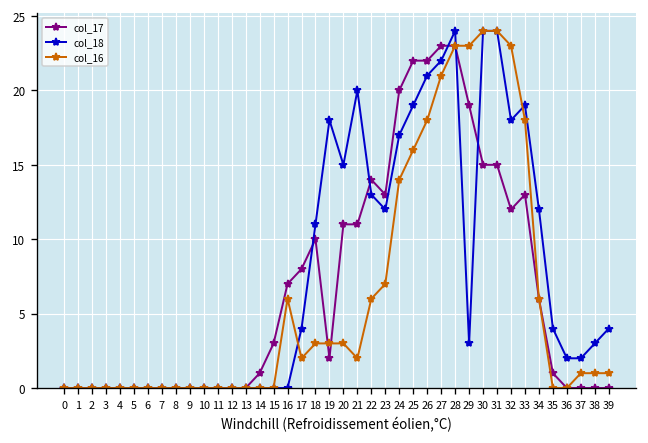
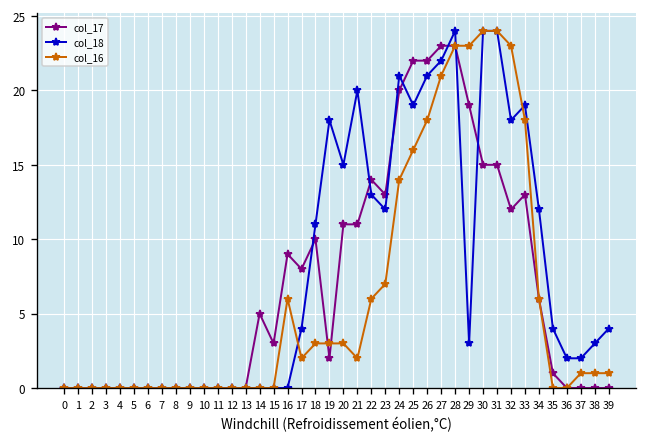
  {
    "col_17": {
-     "14": 1,
+     "14": 5,
      "15": 3,
-     "16": 7,
+     "16": 9,
      "17": 8,
      "18": 10,
      "19": 2,
      "20": 11,
      "21": 11,
      "22": 14,
      "23": 13,
      "24": 20,
      "25": 22,
      "26": 22,
      "27": 23,
      "29": 19,
      "30": 15,
      "31": 15,
      "32": 12,
      "33": 13,
      "35": 1,
      "37": 0,
      "38": 0,
      "39": 0
    },
    "col_18": {
      "16": 0,
      "17": 4,
      "18": 11,
      "19": 18,
      "20": 15,
      "21": 20,
      "22": 13,
      "23": 12,
-     "24": 17,
+     "24": 21,
      "25": 19,
      "26": 21,
      "27": 22,
      "28": 24,
      "29": 3,
      "32": 18,
      "33": 19,
      "34": 12,
      "35": 4,
      "36": 2,
      "37": 2,
      "38": 3,
      "39": 4
    },
    "col_16": {
      "16": 6,
      "17": 2,
      "18": 3,
      "19": 3,
      "20": 3,
      "21": 2,
      "22": 6,
      "23": 7,
      "24": 14,
      "25": 16,
      "26": 18,
      "27": 21,
      "29": 23,
      "32": 23,
      "33": 18,
      "35": 0,
      "37": 1,
      "38": 1,
      "39": 1
    }
  }
